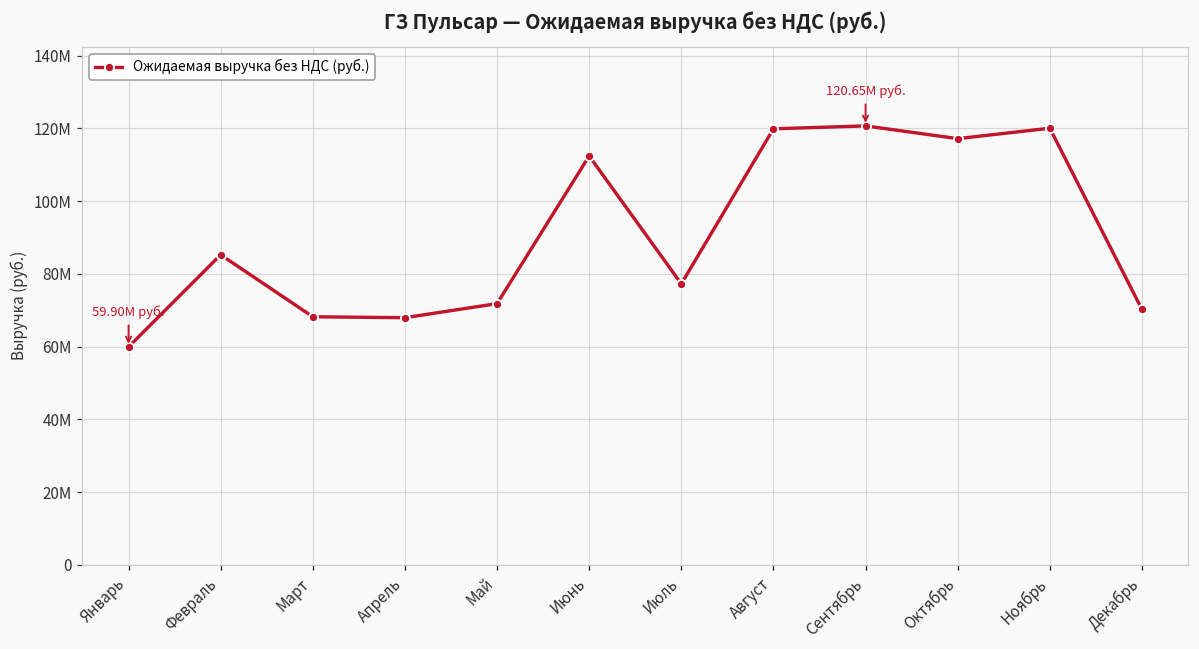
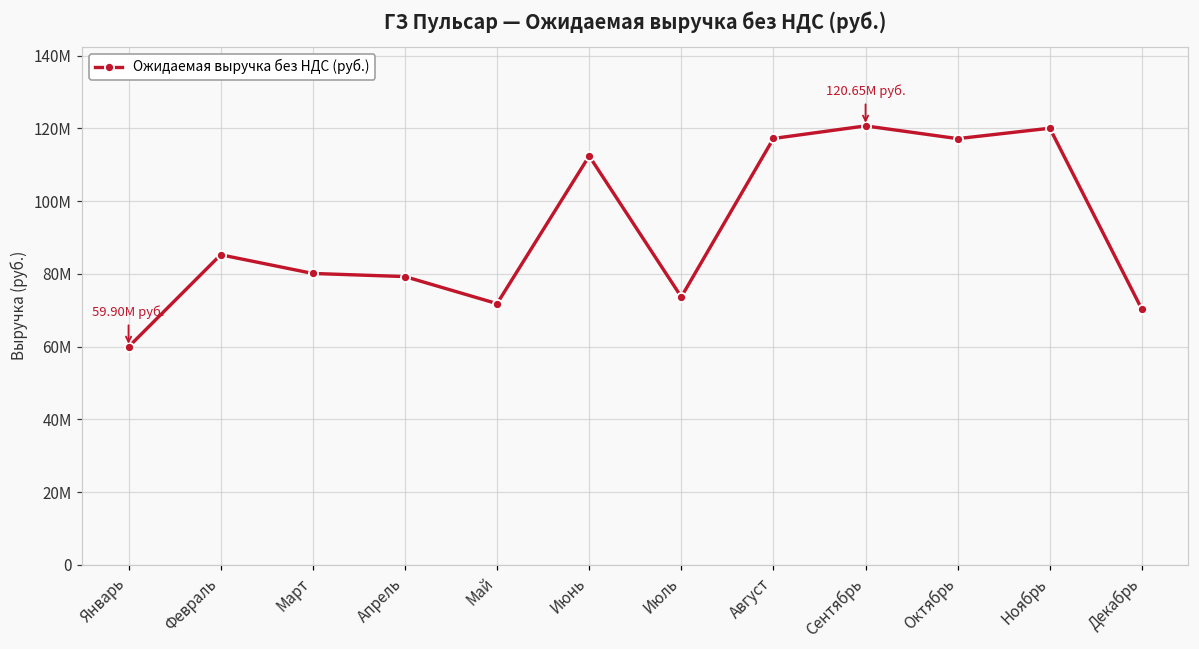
  {
    "Февраль": 85000000,
-   "Март": 68000000,
-   "Апрель": 68000000,
+   "Март": 80000000,
+   "Апрель": 79000000,
    "Май": 72000000,
    "Июнь": 112000000,
-   "Июль": 77000000,
-   "Август": 120000000,
+   "Июль": 74000000,
+   "Август": 117000000,
    "Октябрь": 117000000,
    "Ноябрь": 120000000,
    "Декабрь": 70000000
  }
